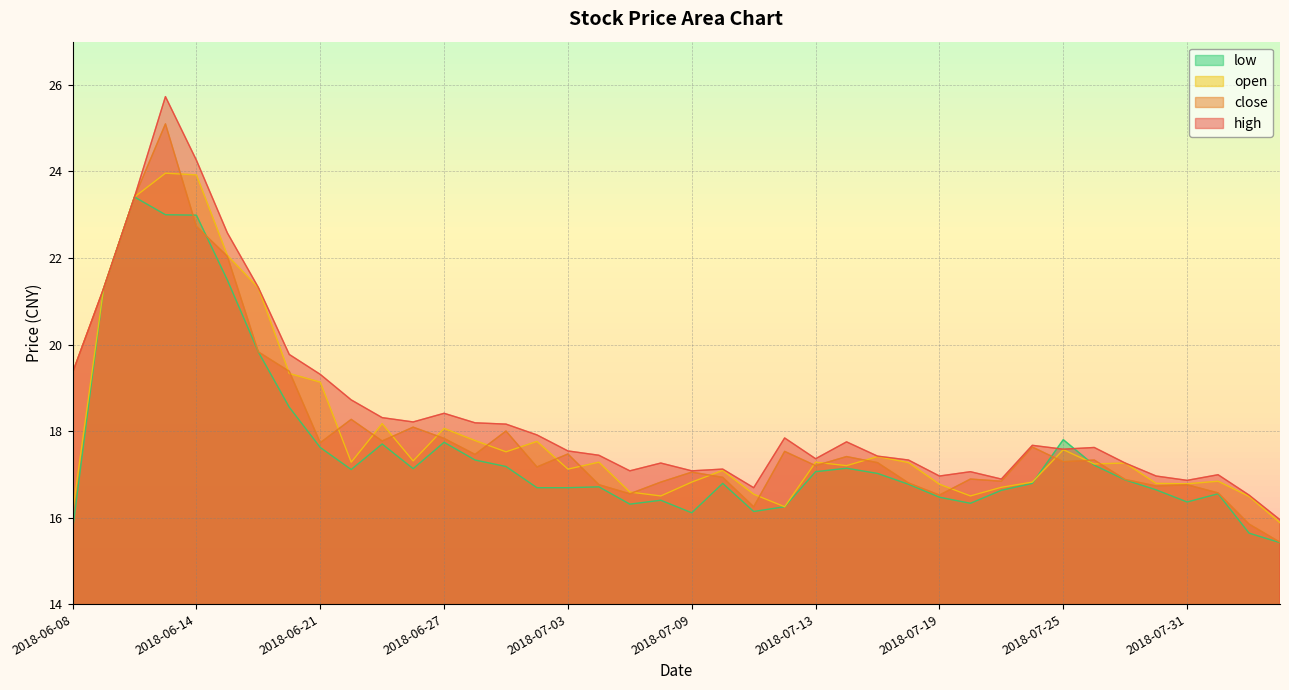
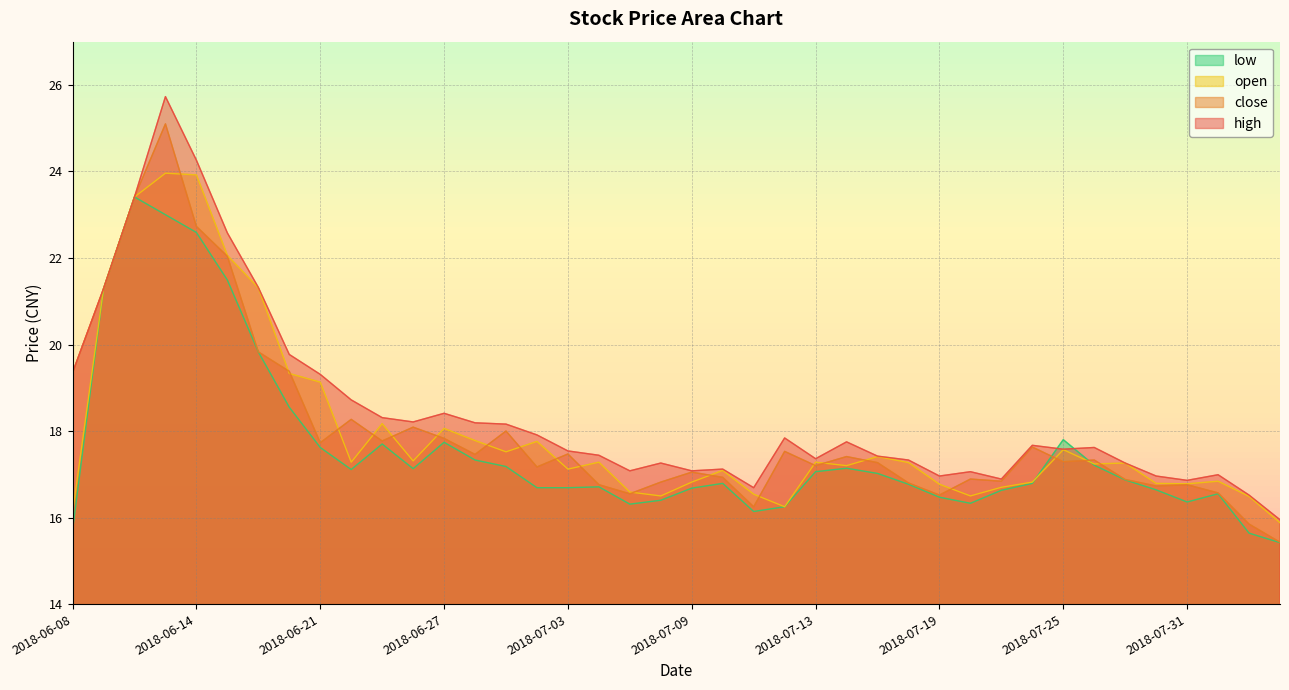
  {
    "low": {
      "2018-06-08": 15.7,
-     "2018-06-14": 23.0,
+     "2018-06-14": 22.6,
      "2018-06-21": 17.6,
      "2018-06-27": 17.7,
      "2018-07-03": 16.7,
-     "2018-07-09": 16.1,
+     "2018-07-09": 16.7,
      "2018-07-13": 17.1,
      "2018-07-25": 17.8,
      "2018-07-31": 16.4
    }
  }
